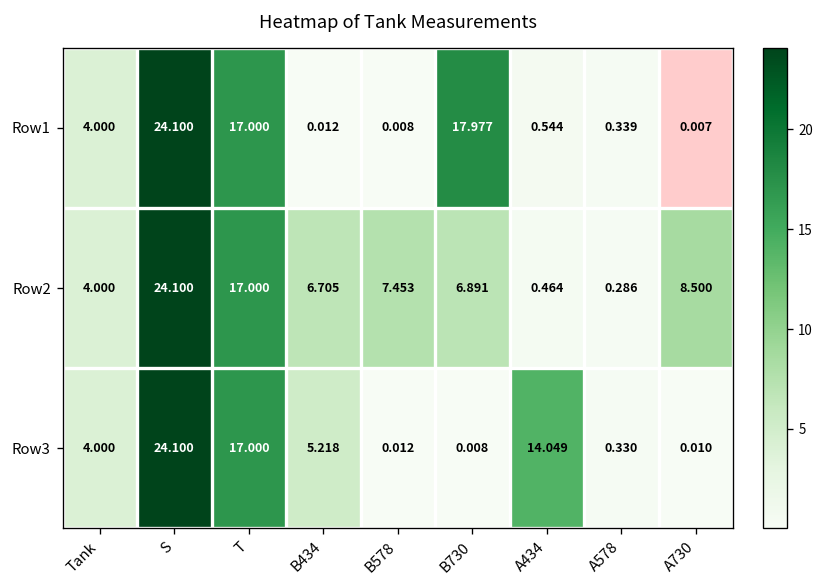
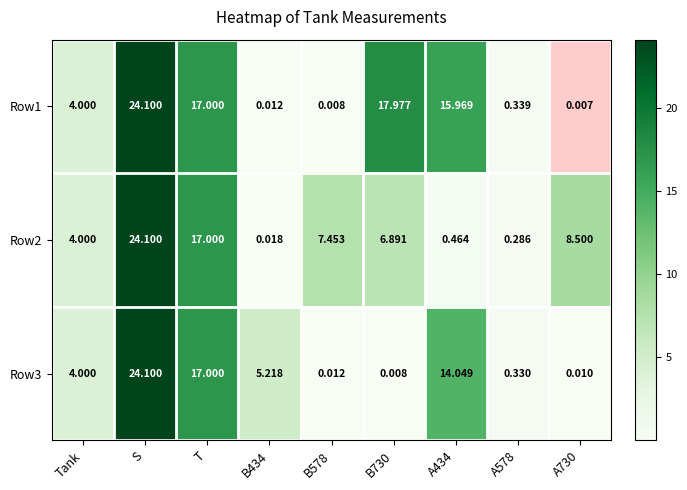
  {
    "Row1": {
      "Tank": 4.000,
      "S": 24.100,
      "T": 17.000,
      "B434": 0.012,
      "B578": 0.008,
      "B730": 17.977,
-     "A434": 0.544,
+     "A434": 15.969,
      "A578": 0.339
    },
    "Row2": {
      "Tank": 4.000,
      "S": 24.100,
      "T": 17.000,
-     "B434": 6.705,
+     "B434": 0.018,
      "B578": 7.453,
      "B730": 6.891,
      "A434": 0.464,
      "A578": 0.286,
      "A730": 8.500
    },
    "Row3": {
      "Tank": 4.000,
      "S": 24.100,
      "T": 17.000,
      "B434": 5.218,
      "B578": 0.012,
      "B730": 0.008,
      "A434": 14.049,
      "A578": 0.330,
      "A730": 0.010
    }
  }
